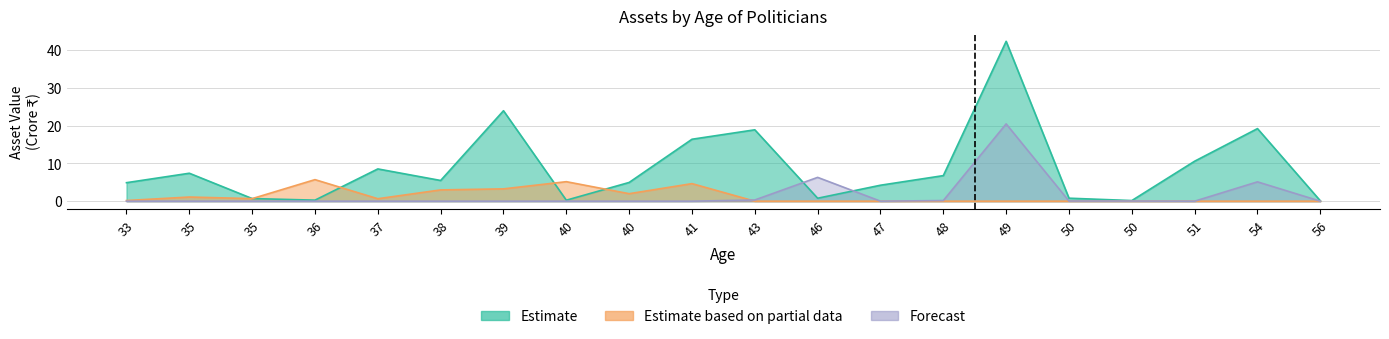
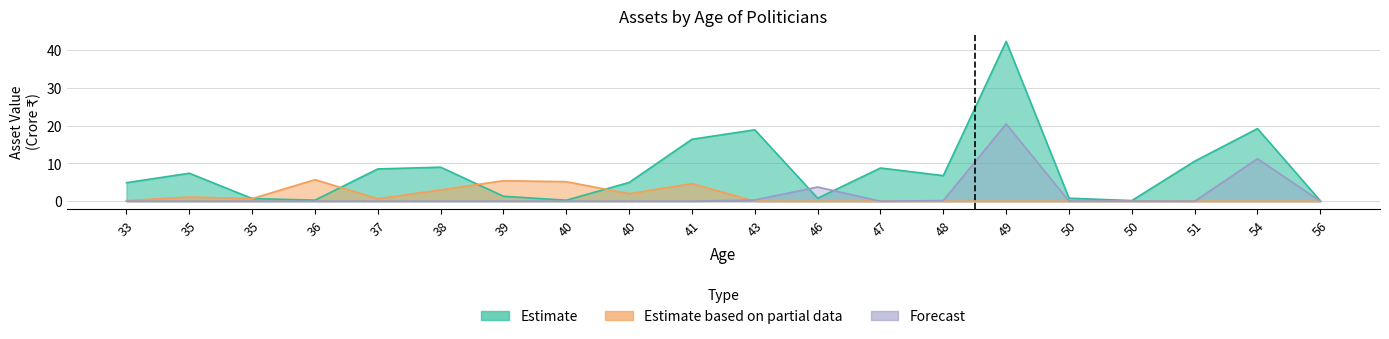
  {
    "Estimate": {
      "33": 5,
      "37": 9,
-     "38": 5,
-     "39": 24,
+     "38": 9,
+     "39": 1,
      "41": 16,
      "43": 19,
      "46": 1,
-     "47": 4,
+     "47": 9,
      "48": 7,
      "49": 42,
      "51": 11,
      "54": 19
    },
    "Estimate based on partial data": {
      "36": 6,
      "38": 3,
-     "39": 3,
+     "39": 5,
      "41": 5,
      "46": 0,
      "49": 0,
      "54": 0
    },
    "Forecast": {
      "38": 0,
      "39": 0,
      "41": 0,
-     "46": 6,
+     "46": 4,
      "49": 20,
-     "54": 5
+     "54": 11
    }
  }
